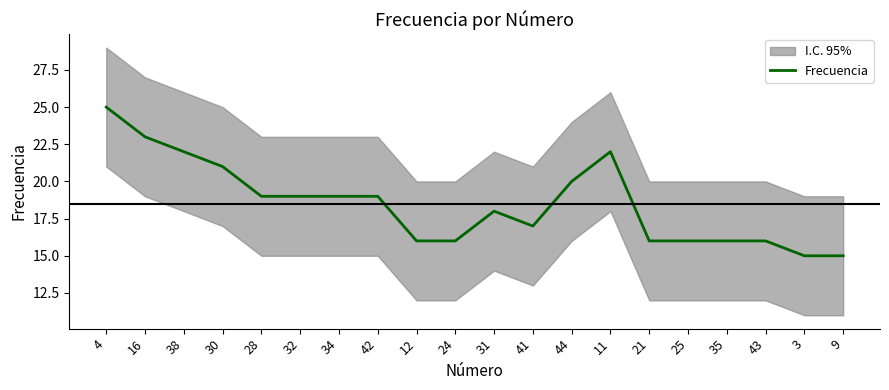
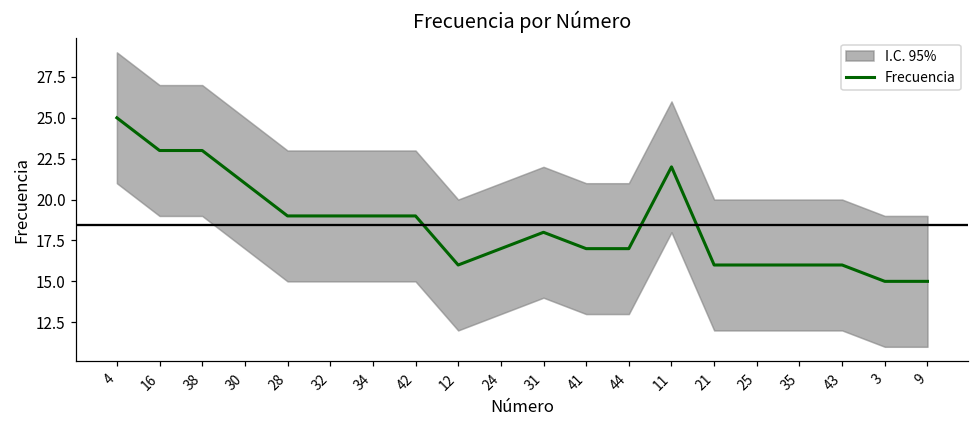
  {
    "Frecuencia": {
      "4": 25,
      "16": 23,
-     "38": 22,
+     "38": 23,
      "30": 21,
      "28": 19,
      "32": 19,
      "34": 19,
      "42": 19,
      "12": 16,
-     "24": 16,
+     "24": 17,
      "31": 18,
      "41": 17,
-     "44": 20,
+     "44": 17,
      "11": 22,
      "21": 16,
      "25": 16,
      "35": 16,
      "43": 16,
      "3": 15,
      "9": 15
    }
  }
